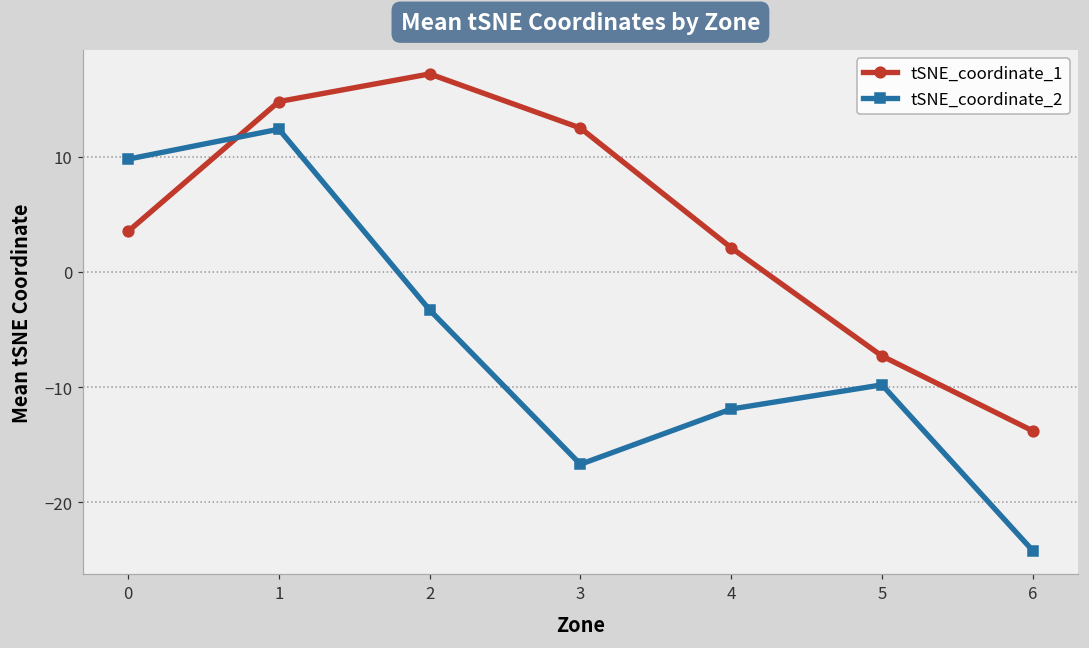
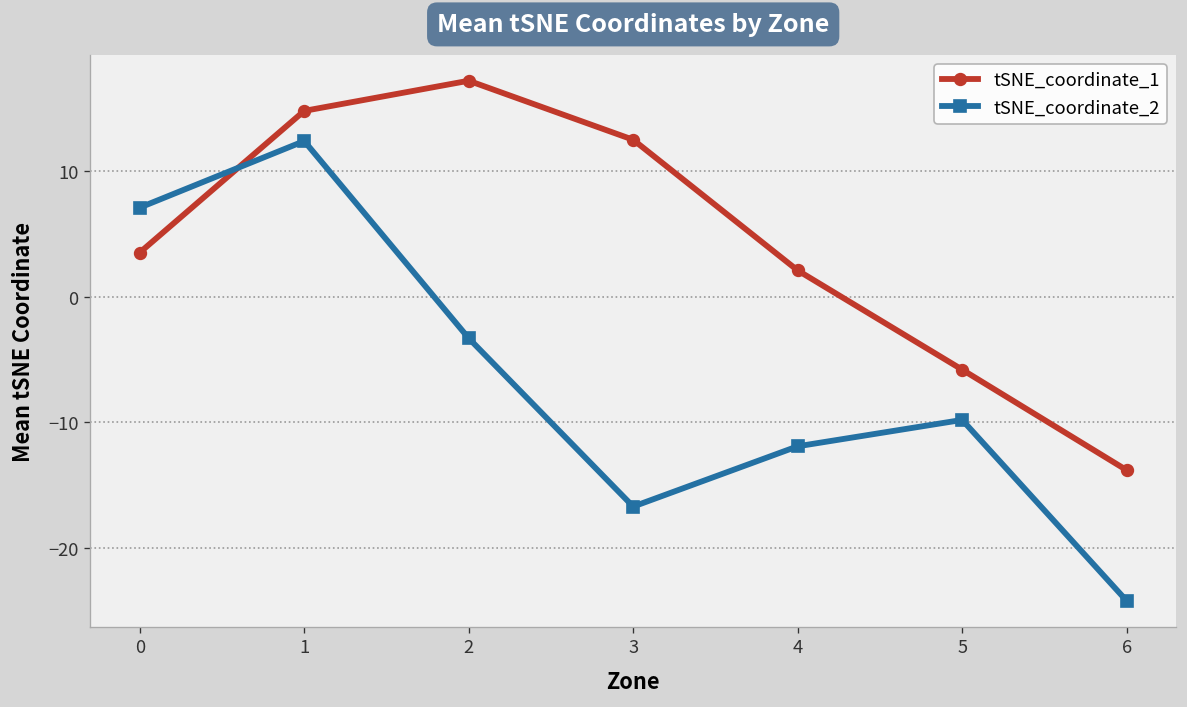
  {
    "tSNE_coordinate_1": {
      "0": 3.5,
      "1": 14.8,
      "2": 17.2,
      "3": 12.5,
      "4": 2.1,
-     "5": -7.3,
+     "5": -5.8,
      "6": -13.8
    },
    "tSNE_coordinate_2": {
-     "0": 9.8,
+     "0": 7.1,
      "1": 12.4,
      "2": -3.3,
      "3": -16.7,
      "4": -11.9,
      "5": -9.8,
      "6": -24.2
    }
  }
